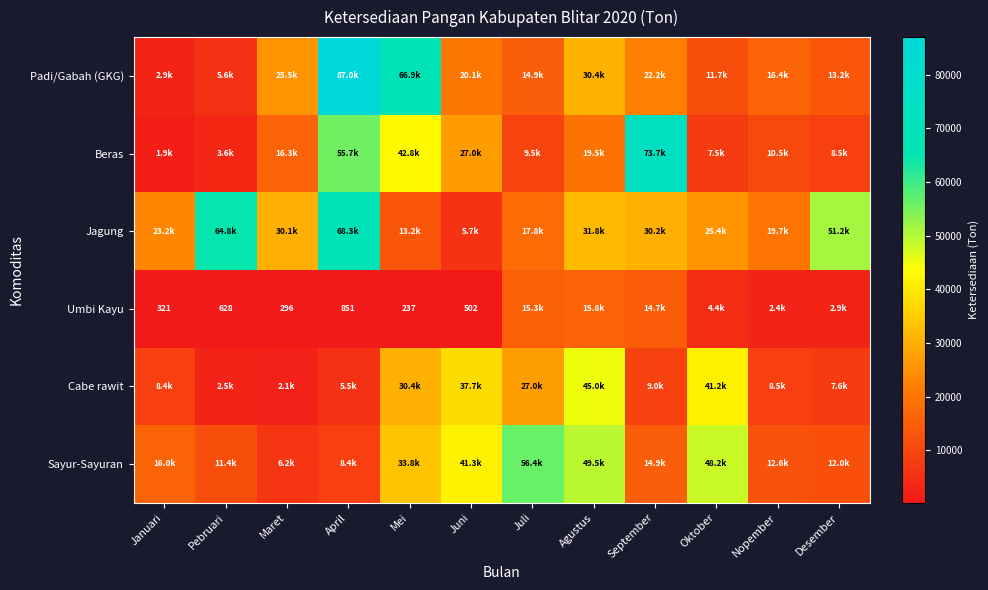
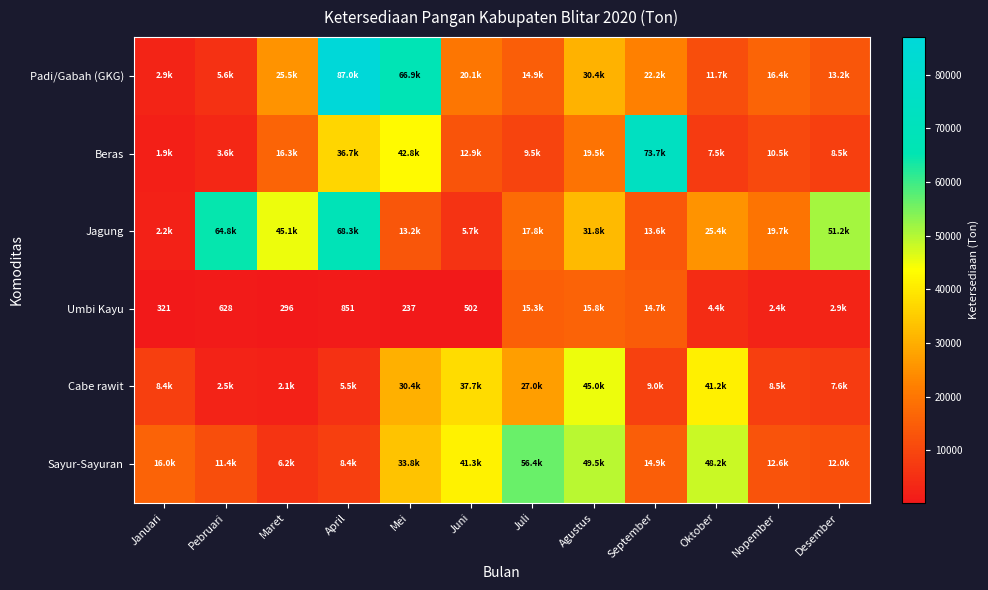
  {
    "Padi/Gabah (GKG)": {
      "Januari": "2.9k",
      "Pebruari": "5.6k",
      "Maret": "25.5k",
      "April": "87.0k",
      "Mei": "66.9k",
      "Juni": "20.1k",
      "Juli": "14.9k",
      "Agustus": "30.4k",
      "September": "22.2k",
      "Oktober": "11.7k",
      "Nopember": "16.4k",
      "Desember": "13.2k"
    },
    "Beras": {
      "Januari": "1.9k",
      "Pebruari": "3.6k",
      "Maret": "16.3k",
-     "April": "55.7k",
+     "April": "36.7k",
      "Mei": "42.8k",
-     "Juni": "27.0k",
+     "Juni": "12.9k",
      "Juli": "9.5k",
      "Agustus": "19.5k",
      "September": "73.7k",
      "Oktober": "7.5k",
      "Nopember": "10.5k",
      "Desember": "8.5k"
    },
    "Jagung": {
-     "Januari": "23.2k",
+     "Januari": "2.2k",
      "Pebruari": "64.8k",
-     "Maret": "30.1k",
+     "Maret": "45.1k",
      "April": "68.3k",
      "Mei": "13.2k",
      "Juni": "5.7k",
      "Juli": "17.8k",
      "Agustus": "31.8k",
-     "September": "30.2k",
+     "September": "13.6k",
      "Oktober": "25.4k",
      "Nopember": "19.7k",
      "Desember": "51.2k"
    },
    "Umbi Kayu": {
      "Januari": "321",
      "Pebruari": "628",
      "Maret": "296",
      "April": "851",
      "Mei": "237",
      "Juni": "502",
      "Juli": "15.3k",
      "Agustus": "15.8k",
      "September": "14.7k",
      "Oktober": "4.4k",
      "Nopember": "2.4k",
      "Desember": "2.9k"
    },
    "Cabe rawit": {
      "Januari": "8.4k",
      "Pebruari": "2.5k",
      "Maret": "2.1k",
      "April": "5.5k",
      "Mei": "30.4k",
      "Juni": "37.7k",
      "Juli": "27.0k",
      "Agustus": "45.0k",
      "September": "9.0k",
      "Oktober": "41.2k",
      "Nopember": "8.5k",
      "Desember": "7.6k"
    },
    "Sayur-Sayuran": {
      "Januari": "16.0k",
      "Pebruari": "11.4k",
      "Maret": "6.2k",
      "April": "8.4k",
      "Mei": "33.8k",
      "Juni": "41.3k",
      "Juli": "56.4k",
      "Agustus": "49.5k",
      "September": "14.9k",
      "Oktober": "48.2k",
      "Nopember": "12.6k",
      "Desember": "12.0k"
    }
  }
